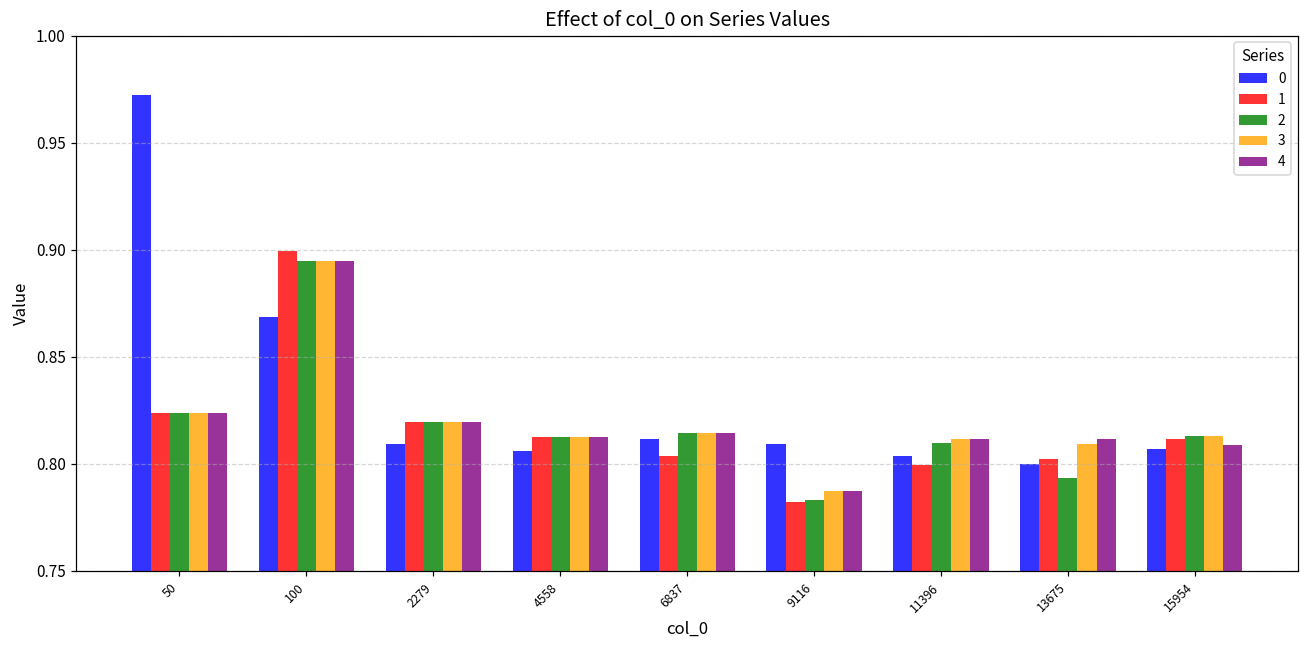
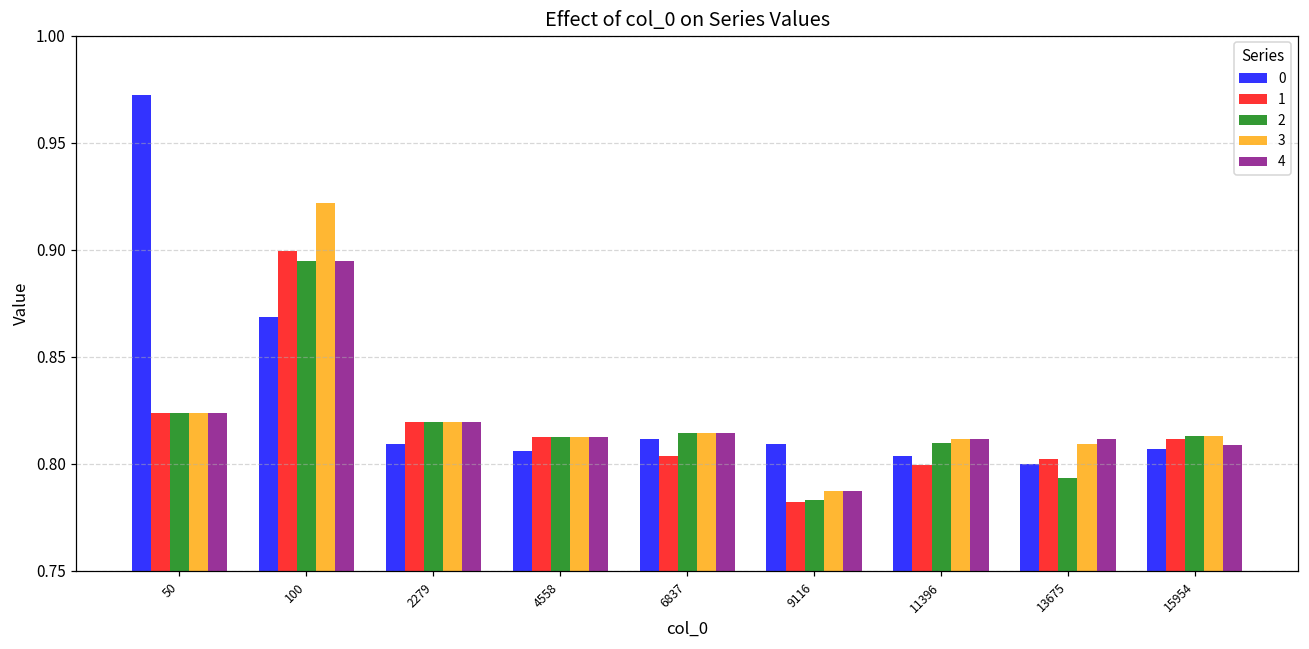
  {
    "0": {
      "50": 0.972,
      "100": 0.869,
      "2279": 0.809,
      "4558": 0.806,
      "6837": 0.811,
      "9116": 0.809,
      "11396": 0.804,
      "13675": 0.800,
      "15954": 0.807
    },
    "1": {
      "50": 0.824,
      "100": 0.899,
      "2279": 0.820,
      "4558": 0.813,
      "6837": 0.804,
      "9116": 0.782,
      "11396": 0.800,
      "13675": 0.802,
      "15954": 0.812
    },
    "2": {
      "50": 0.824,
      "100": 0.895,
      "2279": 0.820,
      "4558": 0.812,
      "6837": 0.814,
      "9116": 0.783,
      "11396": 0.810,
      "13675": 0.794,
      "15954": 0.813
    },
    "3": {
      "50": 0.824,
-     "100": 0.895,
+     "100": 0.922,
      "2279": 0.820,
      "4558": 0.812,
      "6837": 0.814,
      "9116": 0.787,
      "11396": 0.811,
      "13675": 0.809,
      "15954": 0.813
    },
    "4": {
      "50": 0.824,
      "100": 0.895,
      "2279": 0.820,
      "4558": 0.812,
      "6837": 0.814,
      "9116": 0.787,
      "11396": 0.811,
      "13675": 0.811,
      "15954": 0.809
    }
  }
